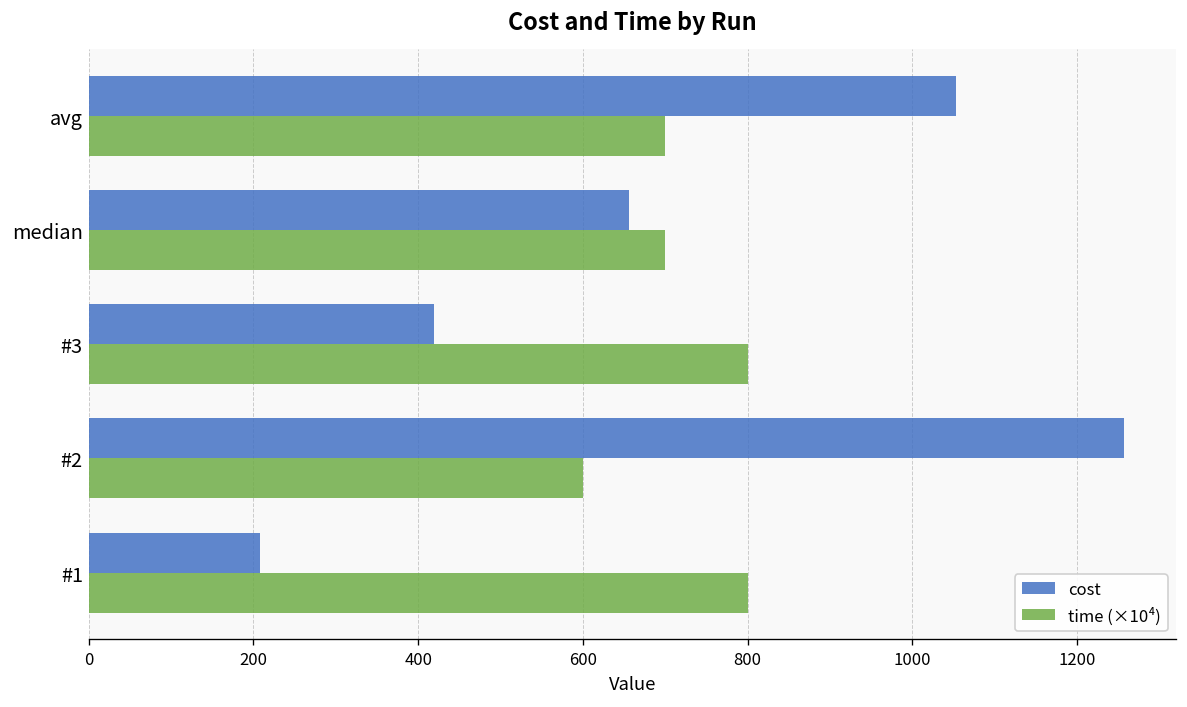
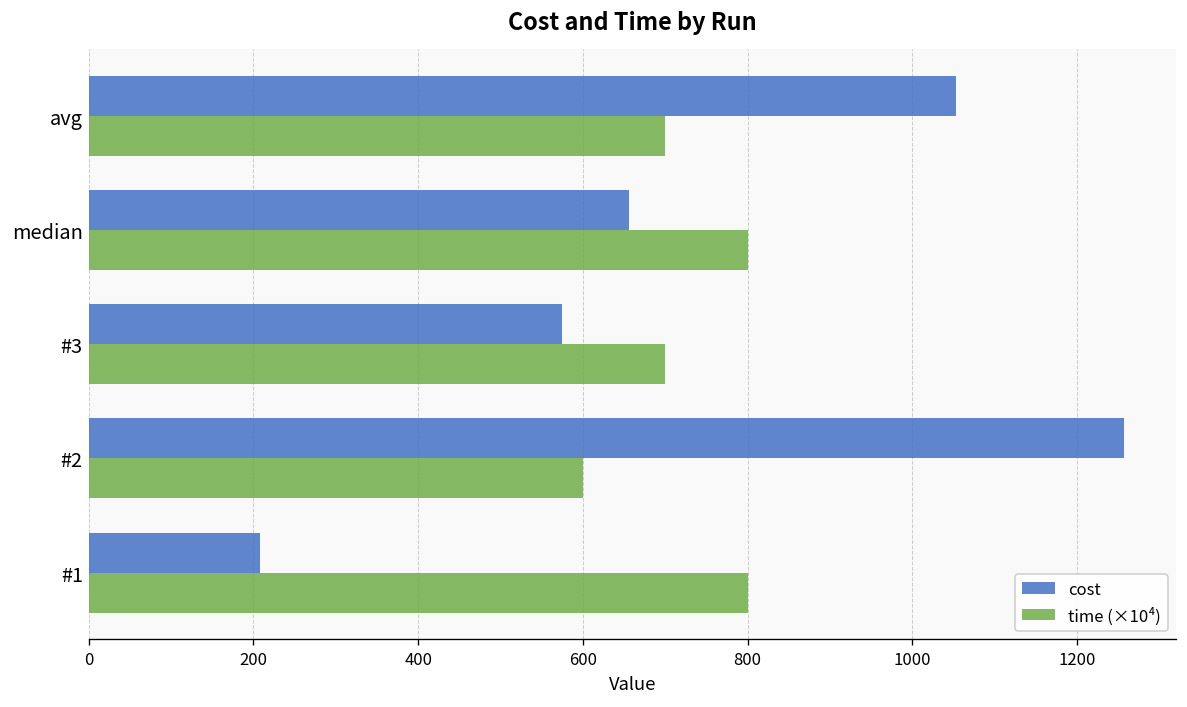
  {
    "cost": {
      "avg": 1050,
      "median": 660,
-     "#3": 420,
+     "#3": 580,
      "#2": 1260,
      "#1": 210
    },
    "time (×10⁴)": {
      "avg": 700,
-     "median": 700,
-     "#3": 800,
+     "median": 800,
+     "#3": 700,
      "#2": 600,
      "#1": 800
    }
  }
